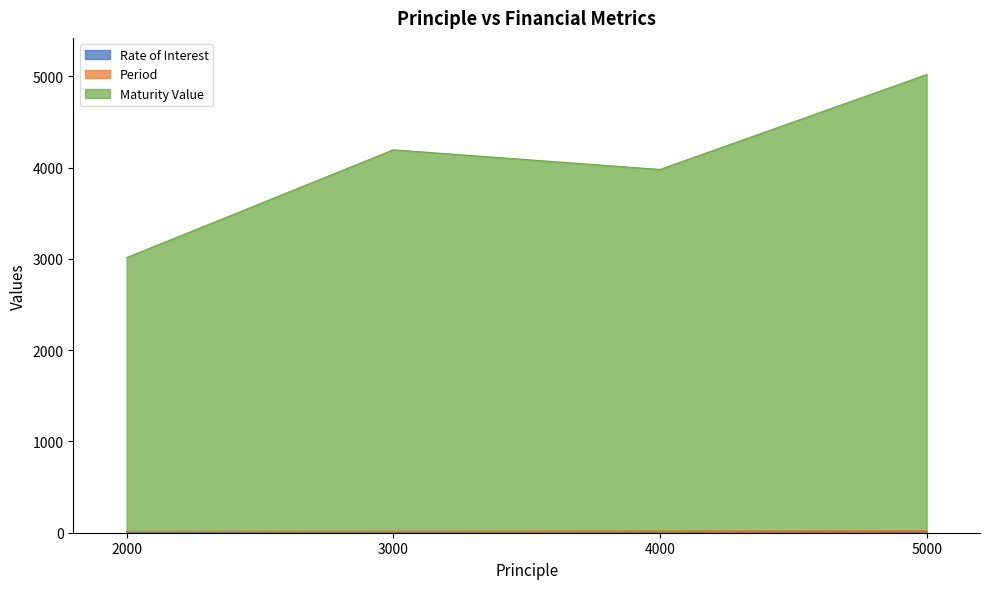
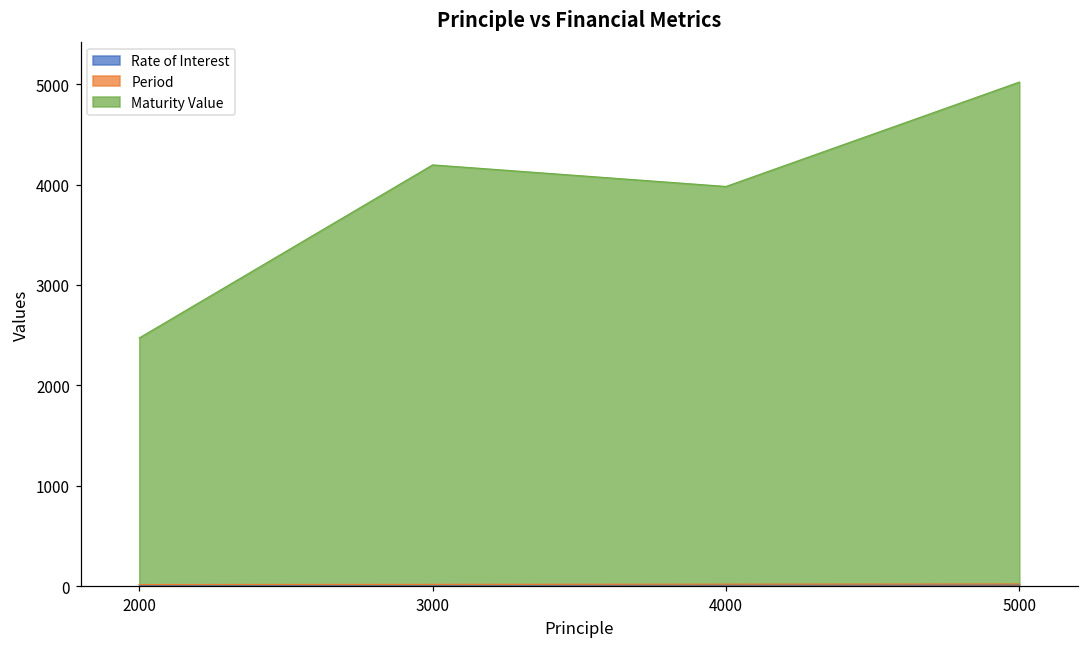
  {
    "Maturity Value": {
-     "2000": 3000,
+     "2000": 2500,
      "3000": 4200,
      "4000": 4000,
      "5000": 5000
    }
  }
